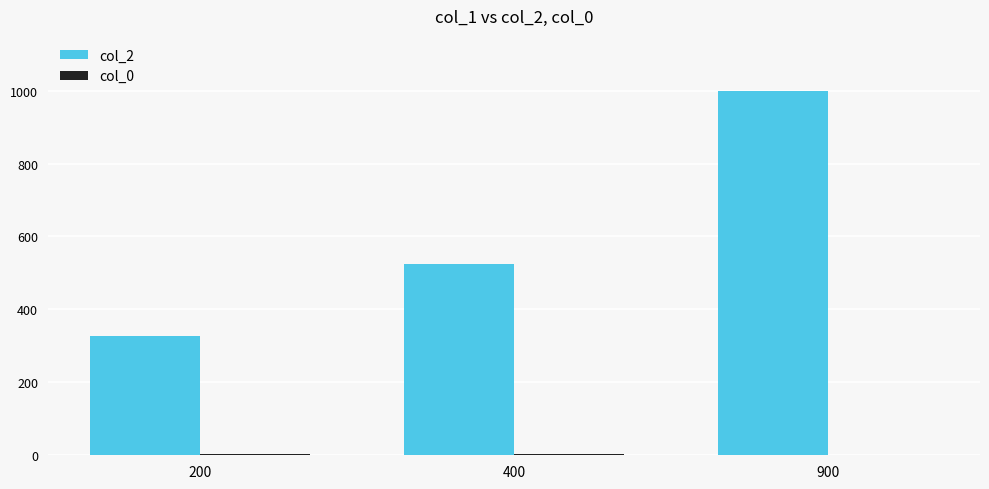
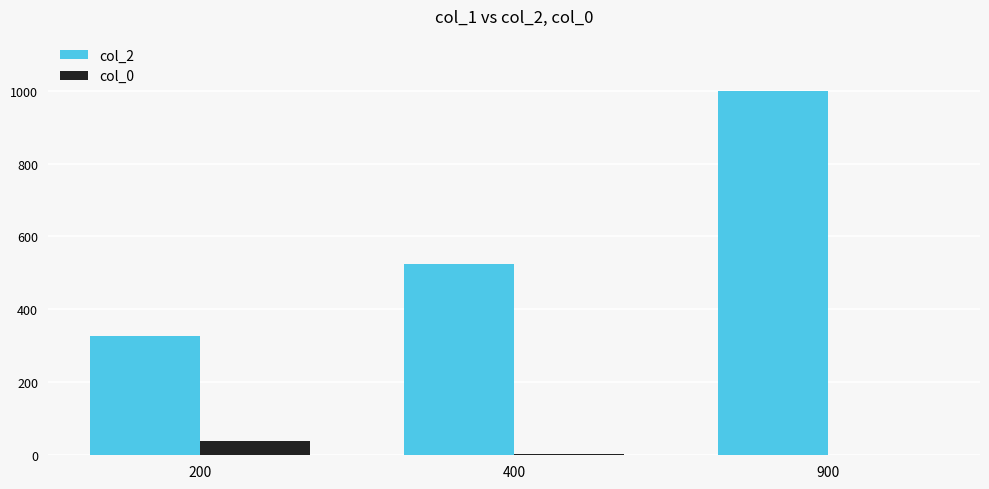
  {
    "col_2": {
      "200": 330,
      "400": 530,
      "900": 1000
    },
    "col_0": {
-     "200": 0
+     "200": 40
    }
  }
